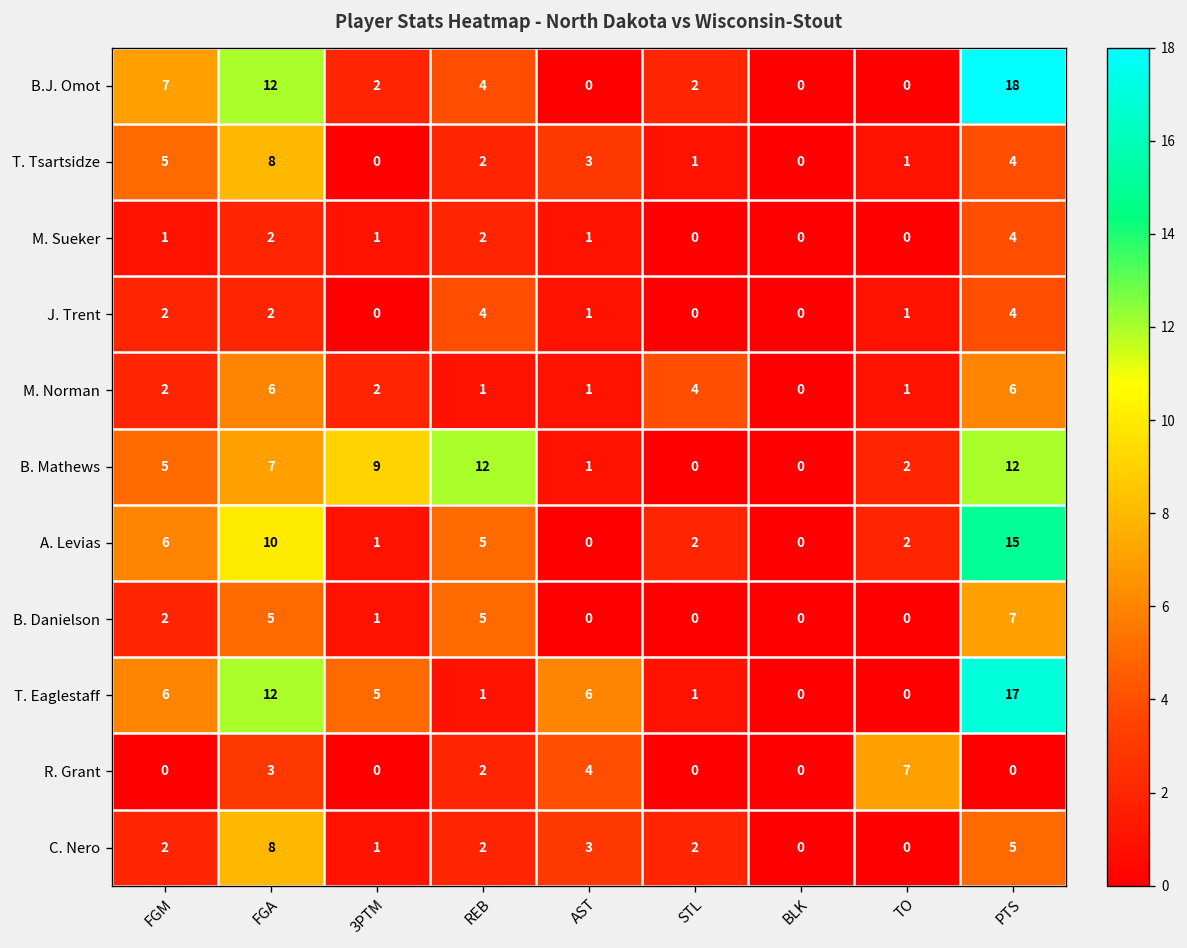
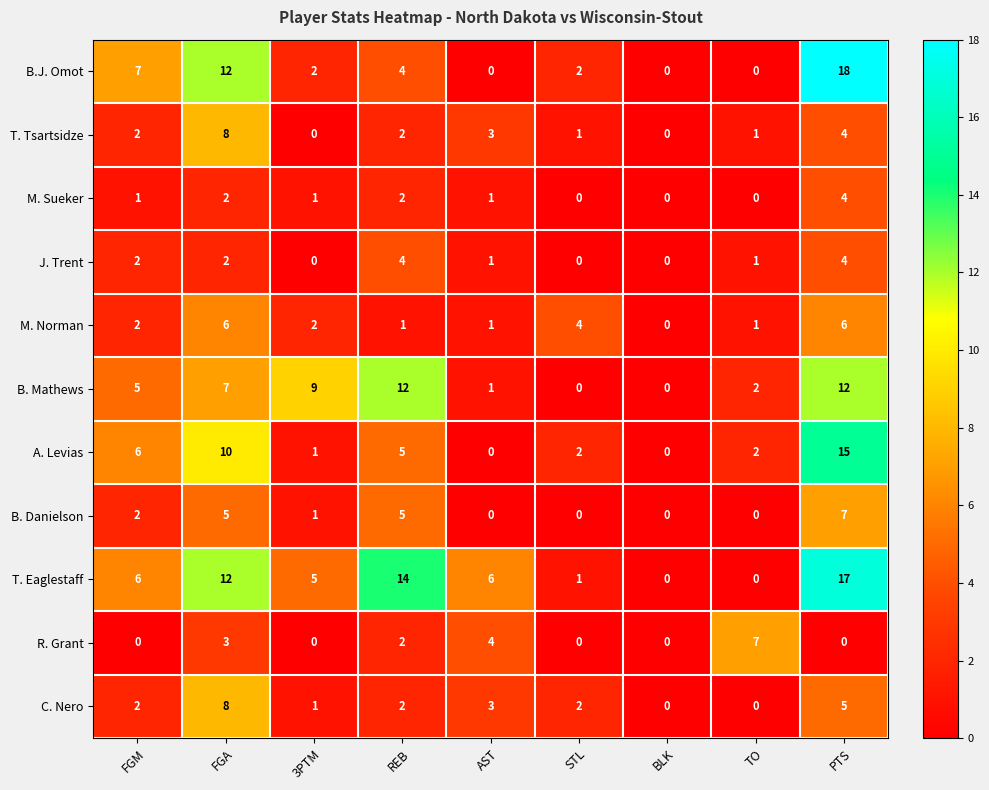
  {
    "B.J. Omot": {
      "FGM": 7,
      "FGA": 12,
      "3PTM": 2,
      "REB": 4,
      "AST": 0,
      "STL": 2,
      "BLK": 0,
      "TO": 0,
      "PTS": 18
    },
    "T. Tsartsidze": {
-     "FGM": 5,
+     "FGM": 2,
      "FGA": 8,
      "3PTM": 0,
      "REB": 2,
      "AST": 3,
      "STL": 1,
      "BLK": 0,
      "TO": 1,
      "PTS": 4
    },
    "M. Sueker": {
      "FGM": 1,
      "FGA": 2,
      "3PTM": 1,
      "REB": 2,
      "AST": 1,
      "STL": 0,
      "BLK": 0,
      "TO": 0,
      "PTS": 4
    },
    "J. Trent": {
      "FGM": 2,
      "FGA": 2,
      "3PTM": 0,
      "REB": 4,
      "AST": 1,
      "STL": 0,
      "BLK": 0,
      "TO": 1,
      "PTS": 4
    },
    "M. Norman": {
      "FGM": 2,
      "FGA": 6,
      "3PTM": 2,
      "REB": 1,
      "AST": 1,
      "STL": 4,
      "BLK": 0,
      "TO": 1,
      "PTS": 6
    },
    "B. Mathews": {
      "FGM": 5,
      "FGA": 7,
      "3PTM": 9,
      "REB": 12,
      "AST": 1,
      "STL": 0,
      "BLK": 0,
      "TO": 2,
      "PTS": 12
    },
    "A. Levias": {
      "FGM": 6,
      "FGA": 10,
      "3PTM": 1,
      "REB": 5,
      "AST": 0,
      "STL": 2,
      "BLK": 0,
      "TO": 2,
      "PTS": 15
    },
    "B. Danielson": {
      "FGM": 2,
      "FGA": 5,
      "3PTM": 1,
      "REB": 5,
      "AST": 0,
      "STL": 0,
      "BLK": 0,
      "TO": 0,
      "PTS": 7
    },
    "T. Eaglestaff": {
      "FGM": 6,
      "FGA": 12,
      "3PTM": 5,
-     "REB": 1,
+     "REB": 14,
      "AST": 6,
      "STL": 1,
      "BLK": 0,
      "TO": 0,
      "PTS": 17
    },
    "R. Grant": {
      "FGM": 0,
      "FGA": 3,
      "3PTM": 0,
      "REB": 2,
      "AST": 4,
      "STL": 0,
      "BLK": 0,
      "TO": 7,
      "PTS": 0
    },
    "C. Nero": {
      "FGM": 2,
      "FGA": 8,
      "3PTM": 1,
      "REB": 2,
      "AST": 3,
      "STL": 2,
      "BLK": 0,
      "TO": 0,
      "PTS": 5
    }
  }
